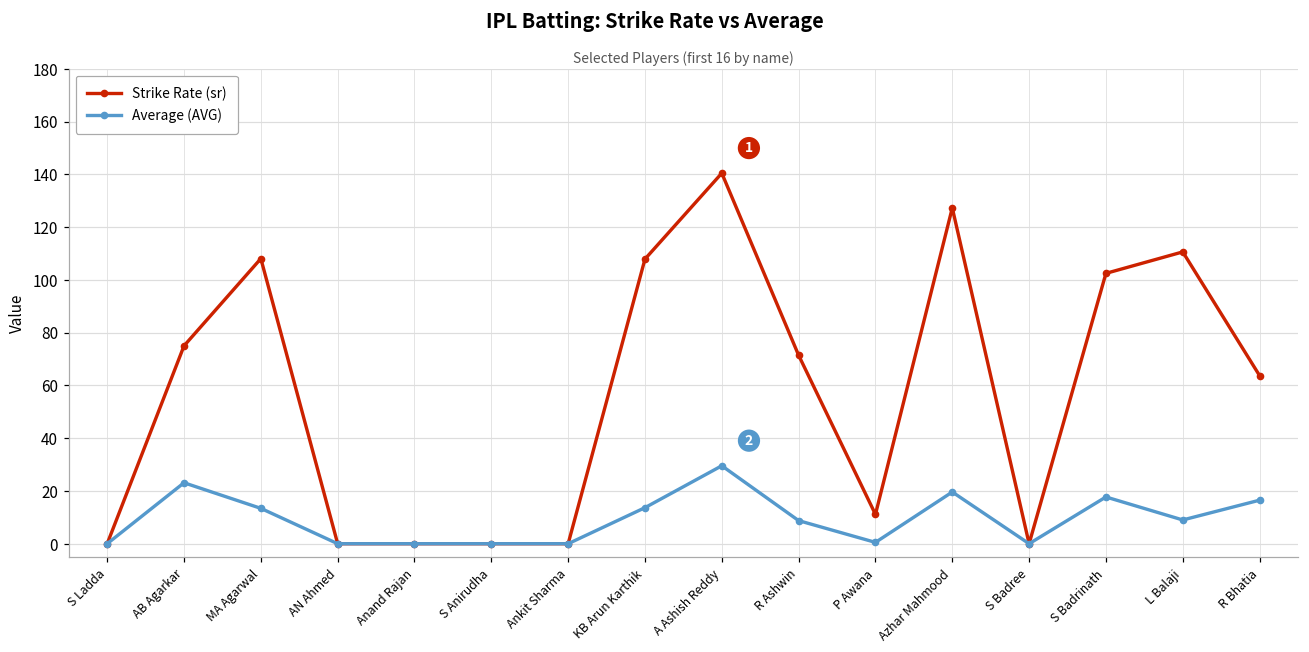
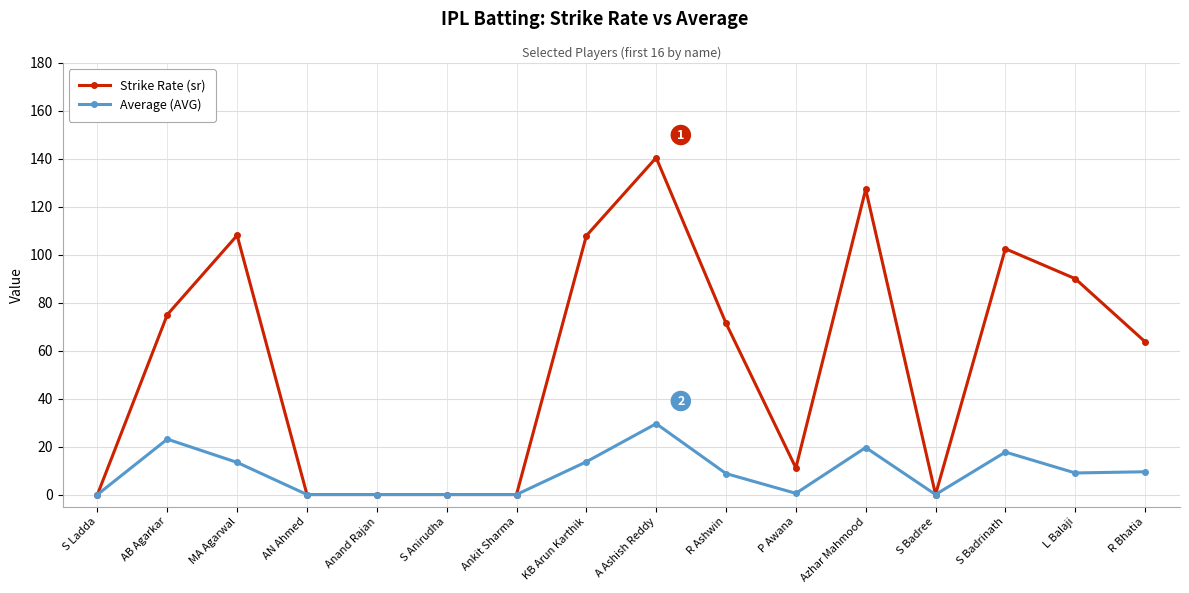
  {
    "Strike Rate (sr)": {
      "AB Agarkar": 75,
      "MA Agarwal": 108,
      "KB Arun Karthik": 108,
      "A Ashish Reddy": 140,
      "R Ashwin": 71,
      "P Awana": 11,
      "Azhar Mahmood": 127,
      "S Badrinath": 102,
-     "L Balaji": 111,
+     "L Balaji": 90,
      "R Bhatia": 64
    },
    "Average (AVG)": {
      "AB Agarkar": 23,
      "MA Agarwal": 13,
      "KB Arun Karthik": 14,
      "A Ashish Reddy": 30,
      "R Ashwin": 9,
      "P Awana": 1,
      "Azhar Mahmood": 20,
      "S Badrinath": 18,
      "L Balaji": 9,
-     "R Bhatia": 17
+     "R Bhatia": 10
    }
  }
